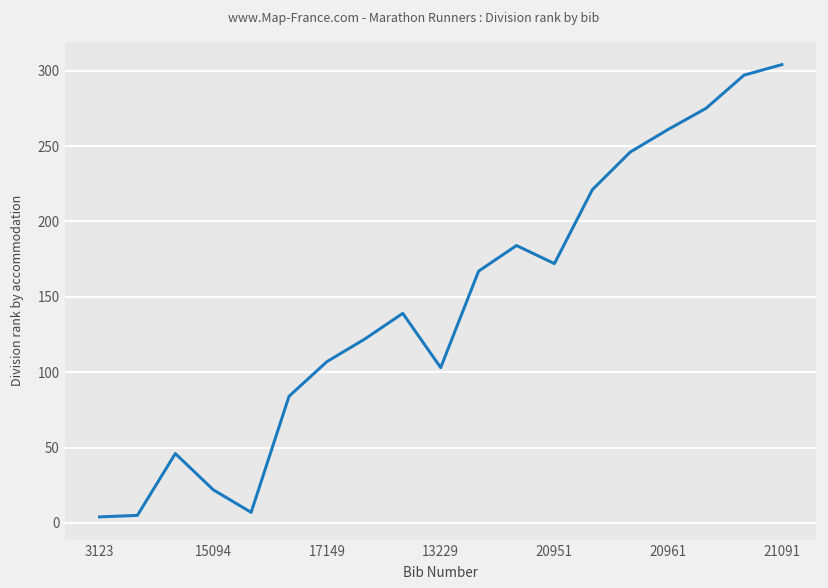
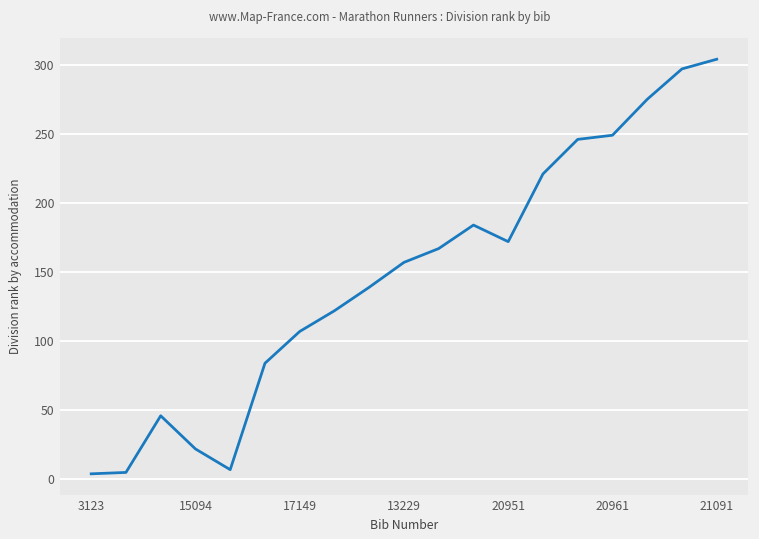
  {
    "3123": 4,
    "15094": 22,
    "17149": 107,
-   "13229": 103,
+   "13229": 157,
    "20951": 172,
-   "20961": 261,
+   "20961": 249,
    "21091": 304
  }
